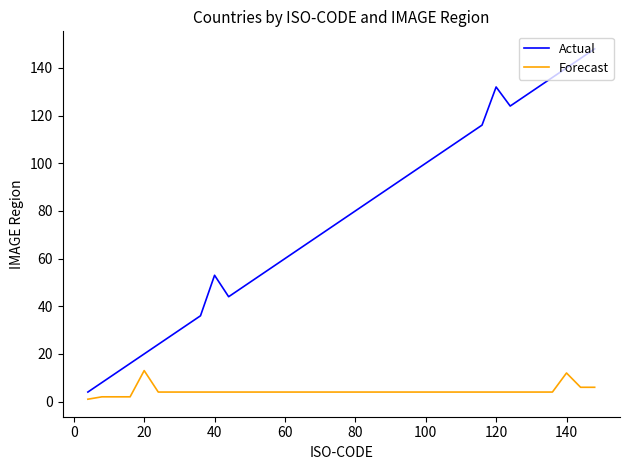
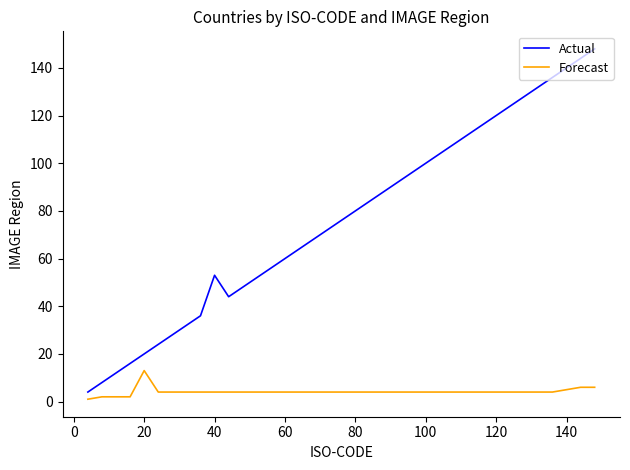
  {
    "Actual": {
      "20": 20,
      "40": 53,
      "60": 60,
      "100": 100,
-     "120": 132
+     "120": 120
    },
    "Forecast": {
      "20": 13,
      "40": 4,
      "60": 4,
      "100": 4,
      "120": 4,
-     "140": 12
+     "140": 5
    }
  }
